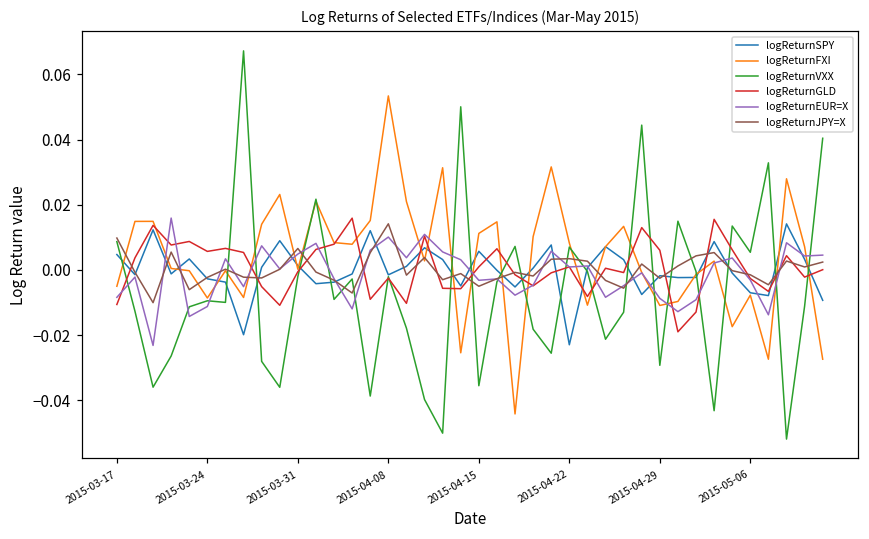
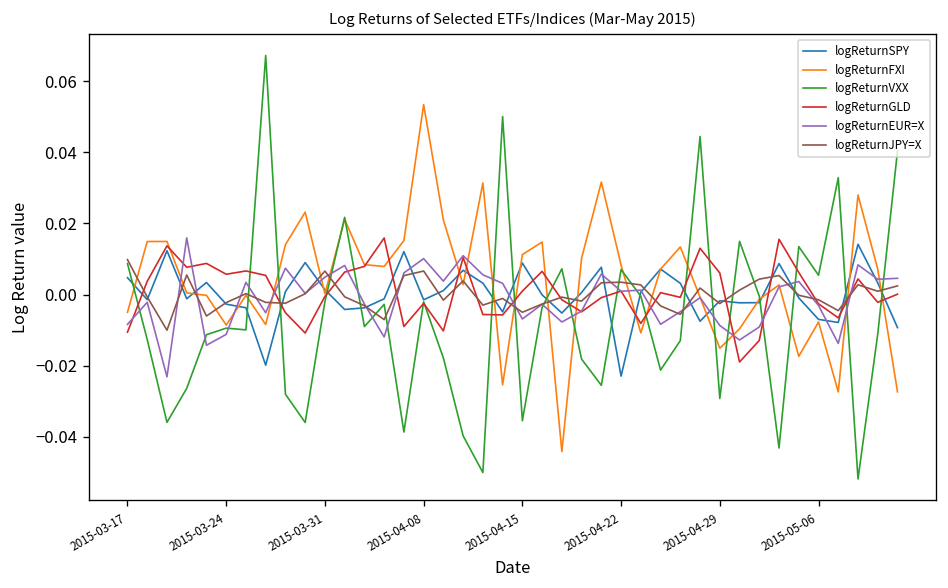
  {
    "logReturnSPY": {
      "2015-03-17": 0.005,
      "2015-03-31": 0.001,
-     "2015-04-15": 0.006,
+     "2015-04-15": 0.009,
      "2015-04-22": -0.023
    },
    "logReturnFXI": {
      "2015-03-17": -0.005,
      "2015-04-08": 0.053,
      "2015-04-15": 0.011,
      "2015-04-22": 0.008,
-     "2015-04-29": -0.011
+     "2015-04-29": -0.015
    },
    "logReturnVXX": {
      "2015-03-17": 0.009,
      "2015-03-31": -0.002,
      "2015-04-15": -0.035,
      "2015-04-22": 0.007,
      "2015-04-29": -0.029,
      "2015-05-06": 0.005
    },
    "logReturnGLD": {
      "2015-03-17": -0.011,
      "2015-03-24": 0.006,
      "2015-04-15": 0.001,
      "2015-04-29": 0.006
    },
    "logReturnEUR=X": {
      "2015-03-17": -0.008,
      "2015-03-24": -0.011,
      "2015-03-31": 0.005,
      "2015-04-08": 0.010,
-     "2015-04-15": -0.003,
+     "2015-04-15": -0.007,
      "2015-04-29": -0.009
    },
    "logReturnJPY=X": {
      "2015-03-17": 0.010,
      "2015-03-31": 0.007,
-     "2015-04-08": 0.014,
+     "2015-04-08": 0.007,
      "2015-04-15": -0.005,
      "2015-04-22": 0.003,
      "2015-05-06": -0.001
    }
  }
